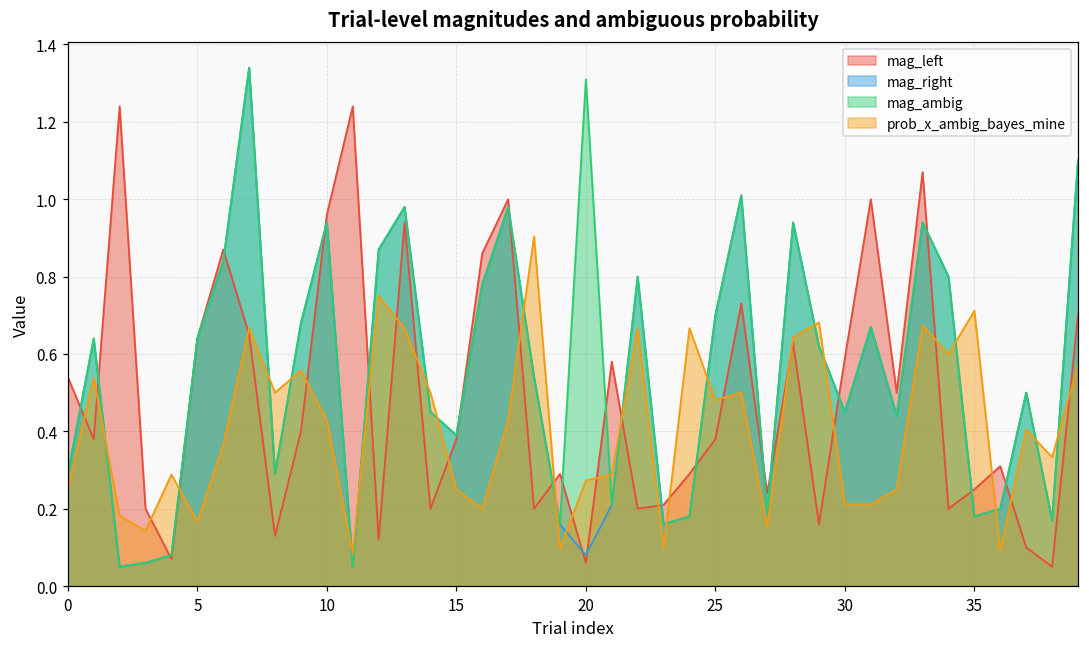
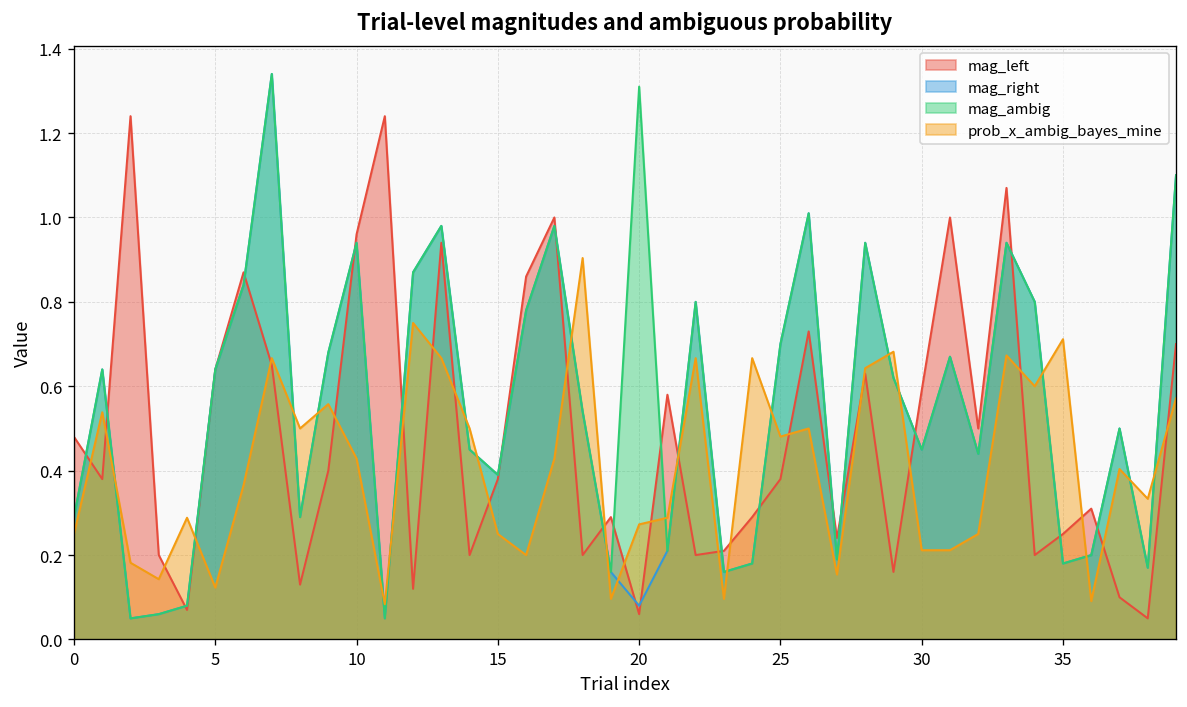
  {
    "mag_left": {
-     "0": 0.54,
+     "0": 0.48,
      "10": 0.96,
      "15": 0.38,
      "20": 0.06,
      "25": 0.38,
      "30": 0.59,
      "35": 0.25
    },
    "mag_right": {
      "20": 0.08
    },
    "mag_ambig": {
      "20": 1.31
    },
    "prob_x_ambig_bayes_mine": {
      "0": 0.25,
-     "5": 0.17,
+     "5": 0.12,
      "10": 0.43,
      "15": 0.25,
      "20": 0.27,
      "25": 0.48,
      "30": 0.21,
      "35": 0.71
    }
  }
